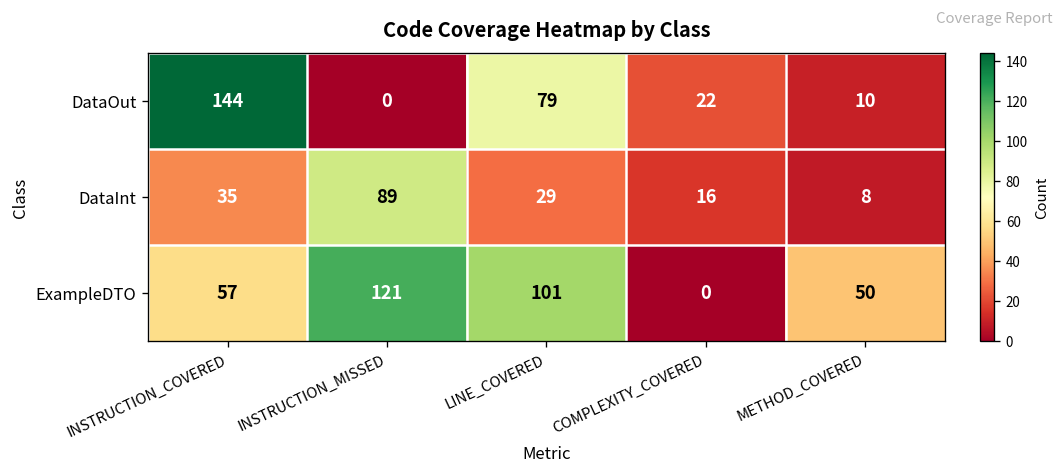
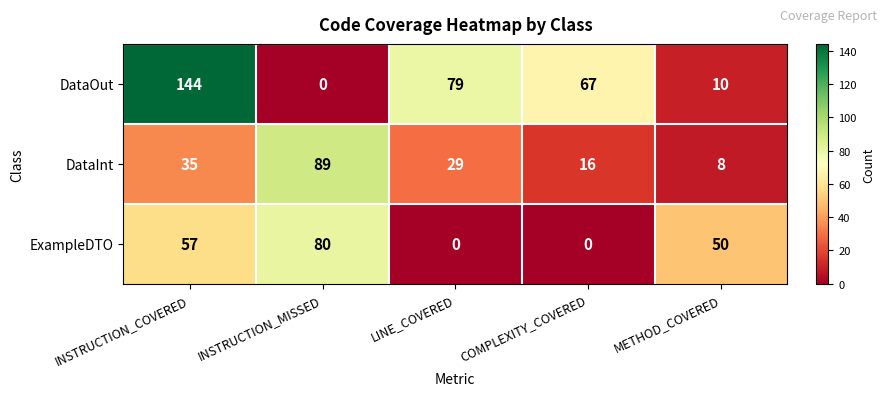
  {
    "DataOut": {
      "INSTRUCTION_COVERED": 144,
      "INSTRUCTION_MISSED": 0,
      "LINE_COVERED": 79,
-     "COMPLEXITY_COVERED": 22,
+     "COMPLEXITY_COVERED": 67,
      "METHOD_COVERED": 10
    },
    "DataInt": {
      "INSTRUCTION_COVERED": 35,
      "INSTRUCTION_MISSED": 89,
      "LINE_COVERED": 29,
      "COMPLEXITY_COVERED": 16,
      "METHOD_COVERED": 8
    },
    "ExampleDTO": {
      "INSTRUCTION_COVERED": 57,
-     "INSTRUCTION_MISSED": 121,
-     "LINE_COVERED": 101,
+     "INSTRUCTION_MISSED": 80,
+     "LINE_COVERED": 0,
      "COMPLEXITY_COVERED": 0,
      "METHOD_COVERED": 50
    }
  }
